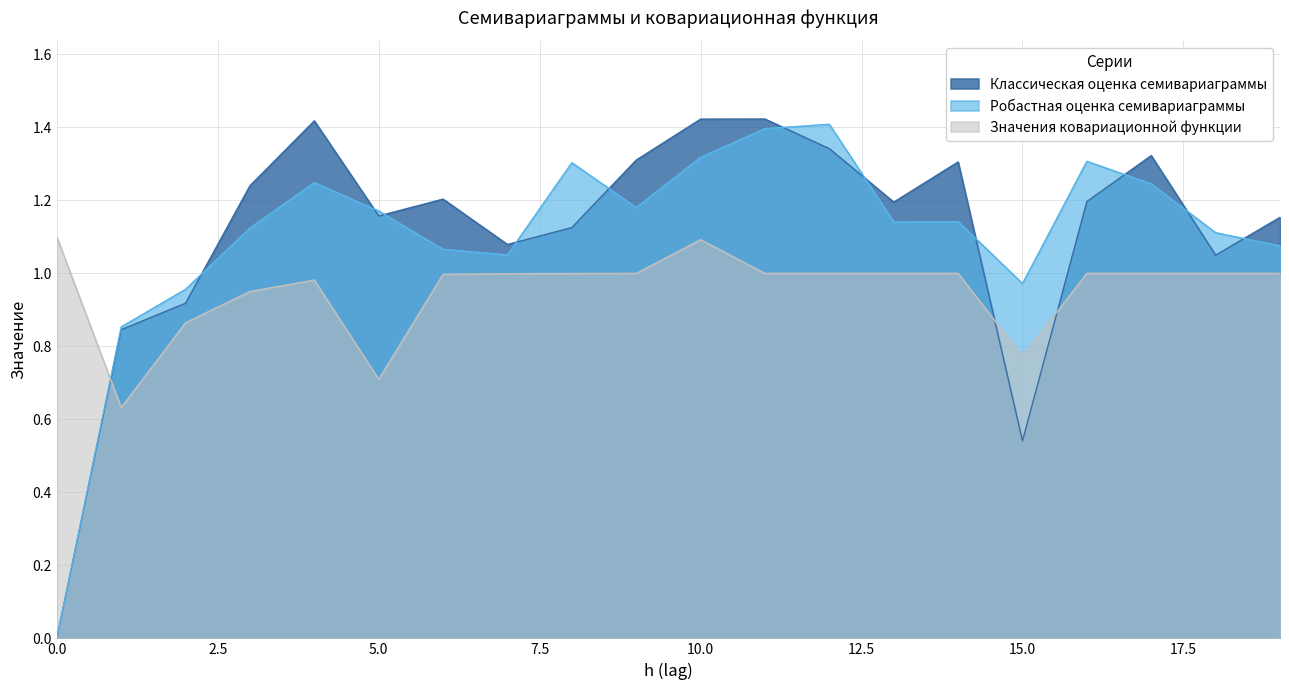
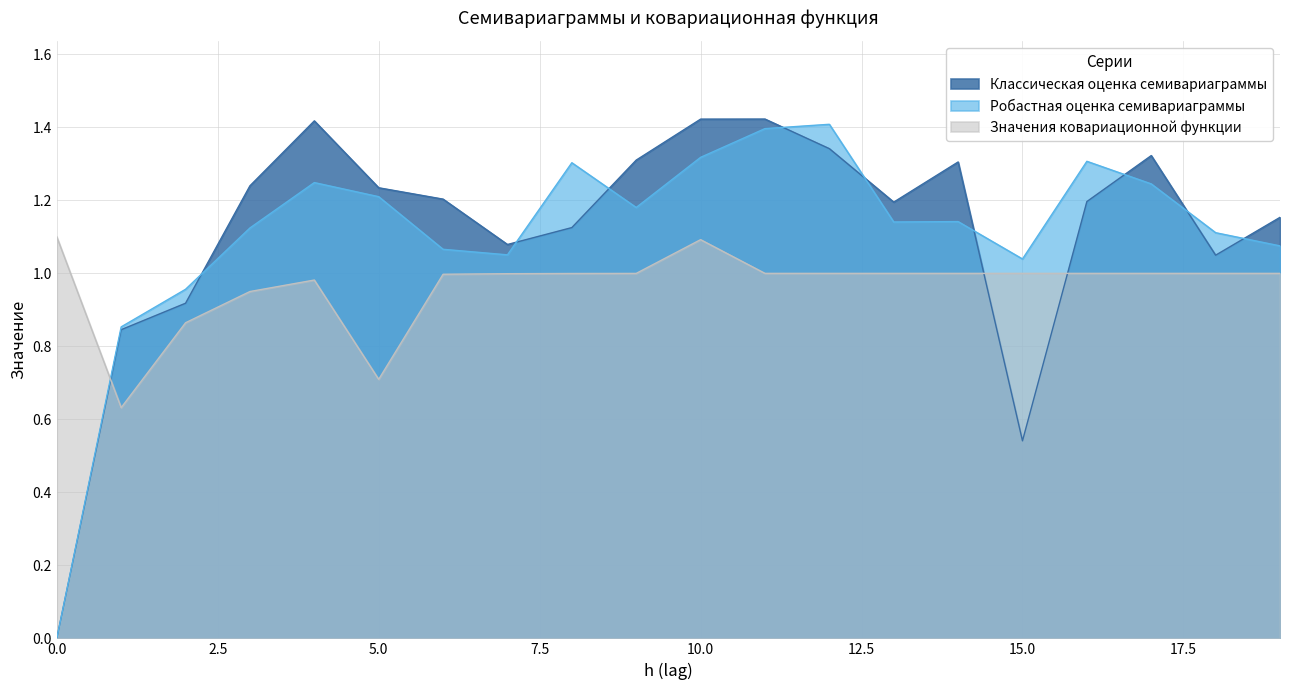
  {
    "Классическая оценка семивариаграммы": {
-     "5.0": 1.16,
+     "5.0": 1.23,
      "10.0": 1.42,
      "15.0": 0.54
    },
    "Робастная оценка семивариаграммы": {
-     "5.0": 1.17,
+     "5.0": 1.21,
      "10.0": 1.32,
-     "15.0": 0.97
+     "15.0": 1.04
    },
    "Значения ковариационной функции": {
      "0.0": 1.10,
      "5.0": 0.71,
      "10.0": 1.09,
-     "15.0": 0.77
+     "15.0": 1.00
    }
  }
